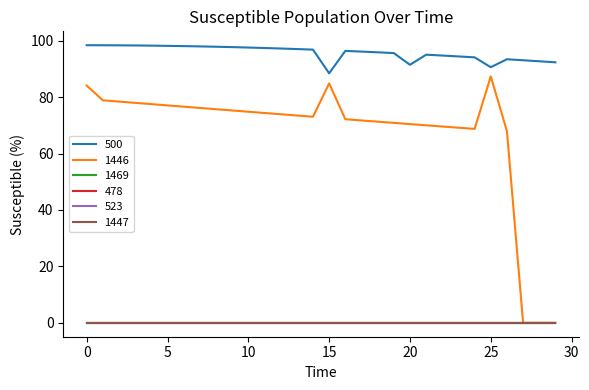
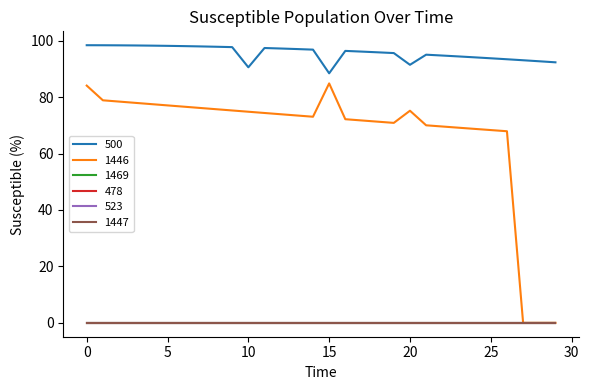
  {
    "500": {
      "0": 98,
      "5": 98,
-     "10": 98,
+     "10": 91,
      "15": 88,
      "20": 91,
-     "25": 91
+     "25": 94
    },
    "1446": {
      "0": 84,
      "5": 77,
      "10": 75,
      "15": 85,
-     "20": 70,
-     "25": 87
+     "20": 75,
+     "25": 68
    },
    "1447": {
      "0": 0,
      "5": 0,
      "10": 0,
      "15": 0,
      "20": 0,
      "25": 0
    }
  }
